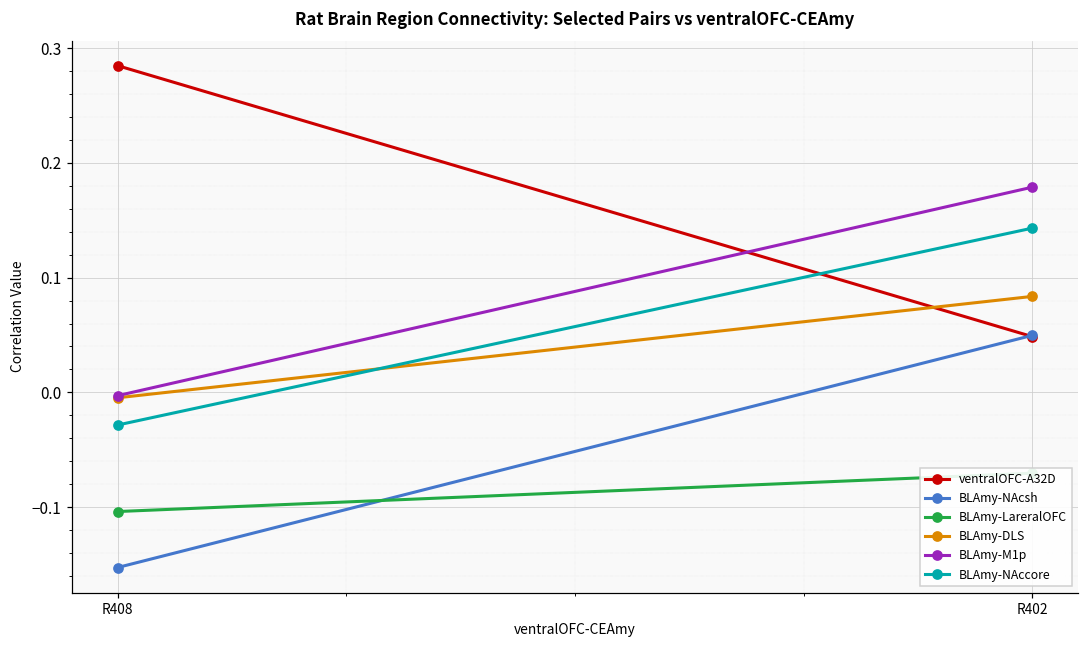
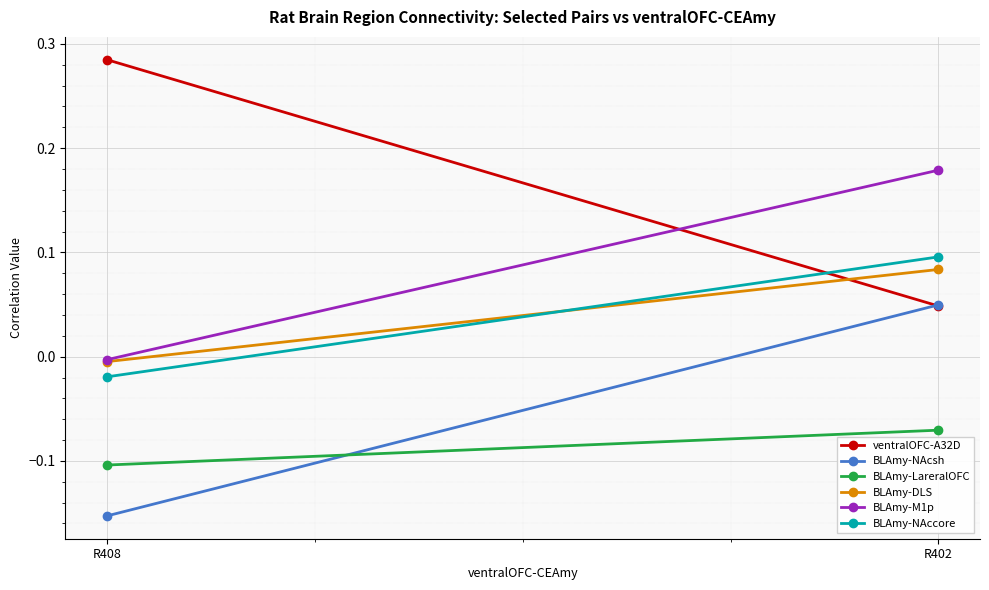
  {
    "ventralOFC-A32D": {
      "R408": 0.285
    },
    "BLAmy-NAcsh": {
      "R408": -0.153
    },
    "BLAmy-LareralOFC": {
      "R408": -0.104,
      "R402": -0.071
    },
    "BLAmy-DLS": {
      "R402": 0.084
    },
    "BLAmy-M1p": {
      "R402": 0.179
    },
    "BLAmy-NAccore": {
-     "R408": -0.029,
-     "R402": 0.143
+     "R408": -0.019,
+     "R402": 0.096
    }
  }
